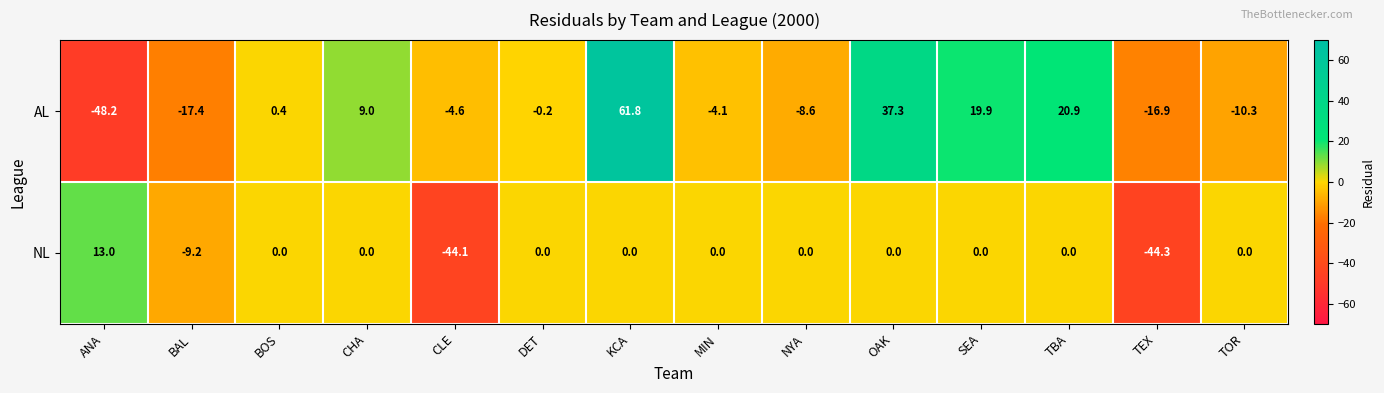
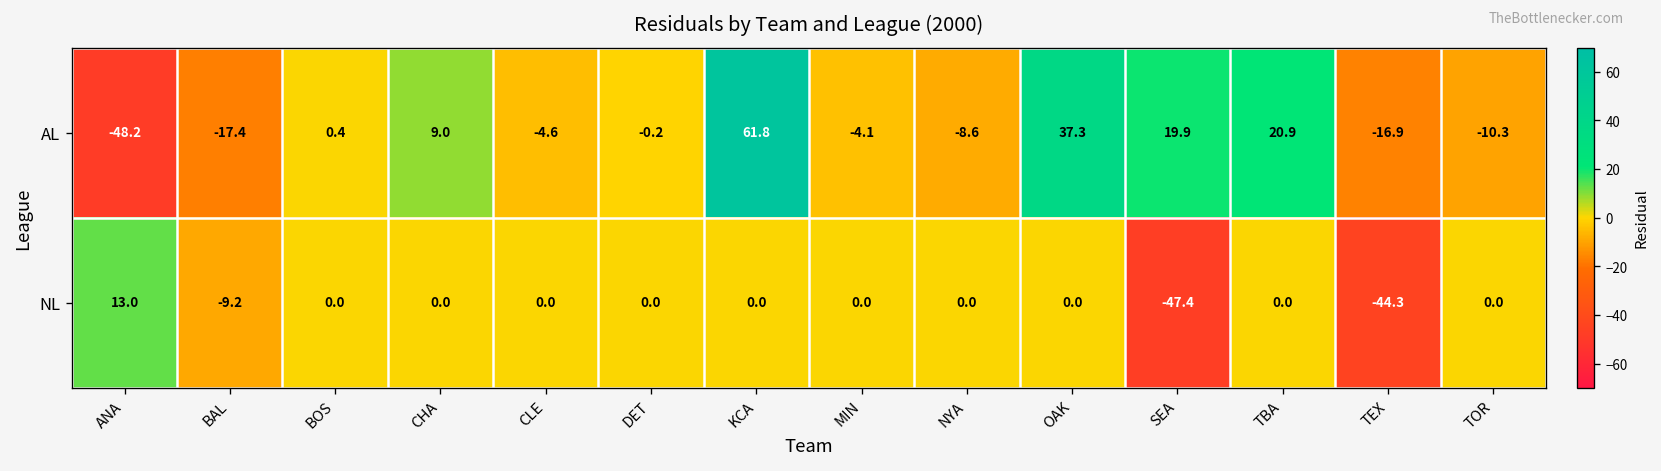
  {
    "AL": {
      "ANA": -48.2,
      "BAL": -17.4,
      "BOS": 0.4,
      "CHA": 9.0,
      "CLE": -4.6,
      "DET": -0.2,
      "KCA": 61.8,
      "MIN": -4.1,
      "NYA": -8.6,
      "OAK": 37.3,
      "SEA": 19.9,
      "TBA": 20.9,
      "TEX": -16.9,
      "TOR": -10.3
    },
    "NL": {
      "ANA": 13.0,
      "BAL": -9.2,
      "BOS": 0.0,
      "CHA": 0.0,
-     "CLE": -44.1,
+     "CLE": 0.0,
      "DET": 0.0,
      "KCA": 0.0,
      "MIN": 0.0,
      "NYA": 0.0,
      "OAK": 0.0,
-     "SEA": 0.0,
+     "SEA": -47.4,
      "TBA": 0.0,
      "TEX": -44.3,
      "TOR": 0.0
    }
  }
